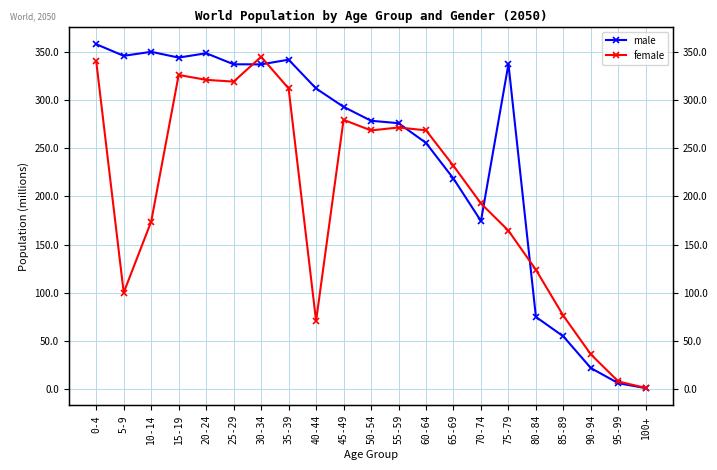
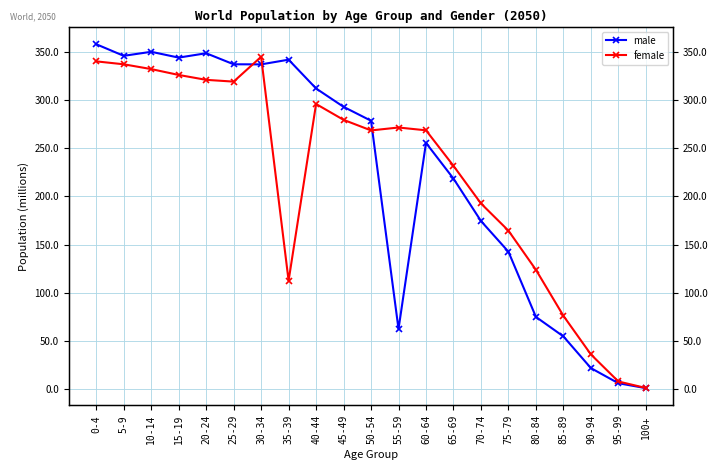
  {
    "male": {
      "0-4": 360,
      "5-9": 350,
      "10-14": 350,
      "15-19": 340,
      "20-24": 350,
      "25-29": 340,
      "30-34": 340,
      "35-39": 340,
      "40-44": 310,
      "45-49": 290,
      "50-54": 280,
-     "55-59": 280,
+     "55-59": 60,
      "60-64": 260,
      "65-69": 220,
      "70-74": 170,
-     "75-79": 340,
+     "75-79": 140,
      "80-84": 70,
      "85-89": 50,
      "90-94": 20
    },
    "female": {
      "0-4": 340,
-     "5-9": 100,
-     "10-14": 170,
+     "5-9": 340,
+     "10-14": 330,
      "15-19": 330,
      "20-24": 320,
      "25-29": 320,
      "30-34": 340,
-     "35-39": 310,
-     "40-44": 70,
+     "35-39": 110,
+     "40-44": 300,
      "45-49": 280,
      "50-54": 270,
      "55-59": 270,
      "60-64": 270,
      "65-69": 230,
      "70-74": 190,
      "75-79": 160,
      "80-84": 120,
      "85-89": 80,
      "90-94": 40
    }
  }
